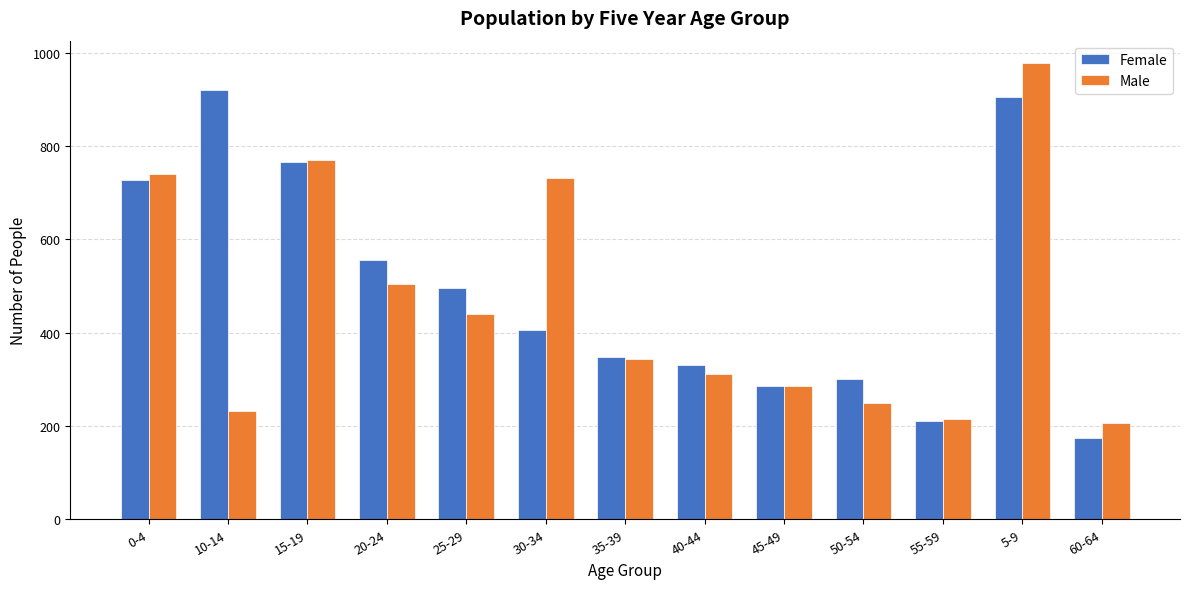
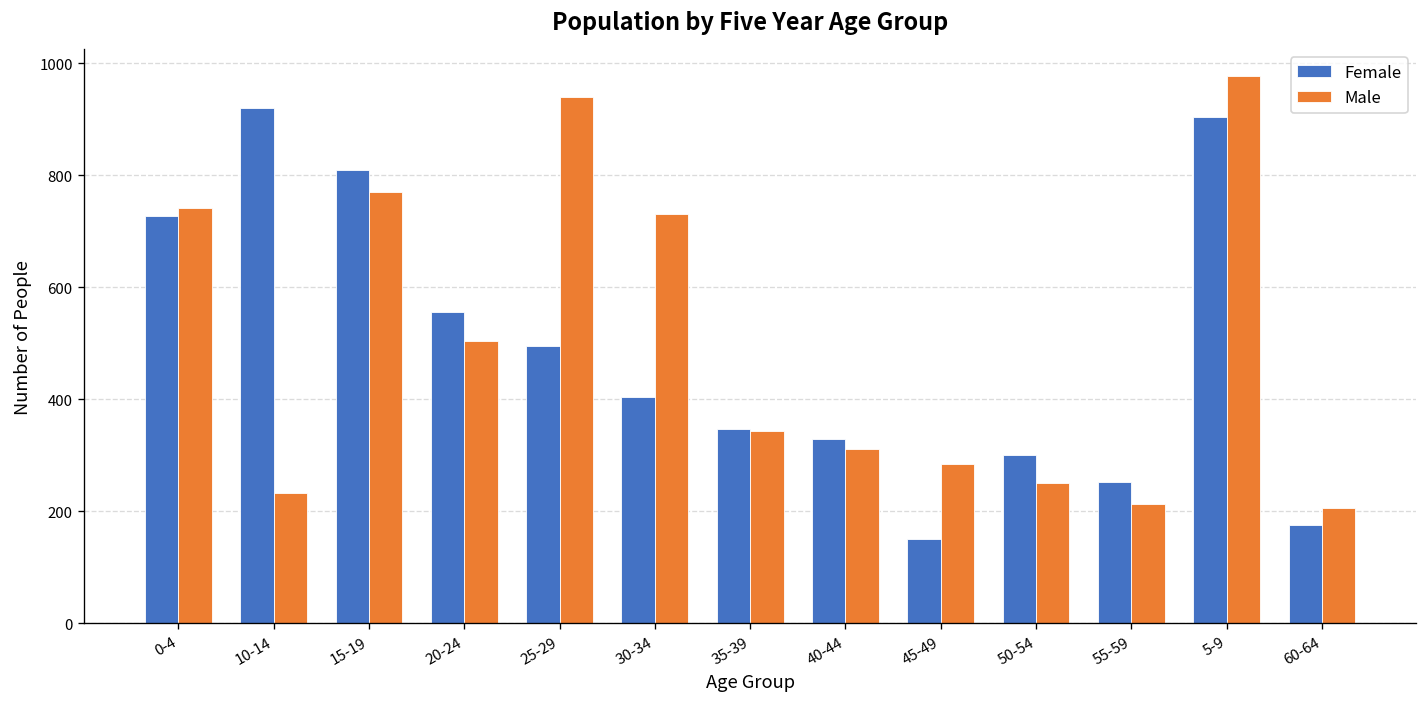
  {
    "Female": {
      "0-4": 730,
      "10-14": 920,
-     "15-19": 770,
+     "15-19": 810,
      "20-24": 560,
      "25-29": 500,
      "30-34": 410,
      "35-39": 350,
      "40-44": 330,
-     "45-49": 290,
+     "45-49": 150,
      "50-54": 300,
-     "55-59": 210,
+     "55-59": 250,
      "5-9": 910,
      "60-64": 180
    },
    "Male": {
      "0-4": 740,
      "10-14": 230,
      "15-19": 770,
      "20-24": 500,
-     "25-29": 440,
+     "25-29": 940,
      "30-34": 730,
      "35-39": 340,
      "40-44": 310,
      "45-49": 290,
      "50-54": 250,
      "55-59": 210,
      "5-9": 980,
      "60-64": 210
    }
  }
